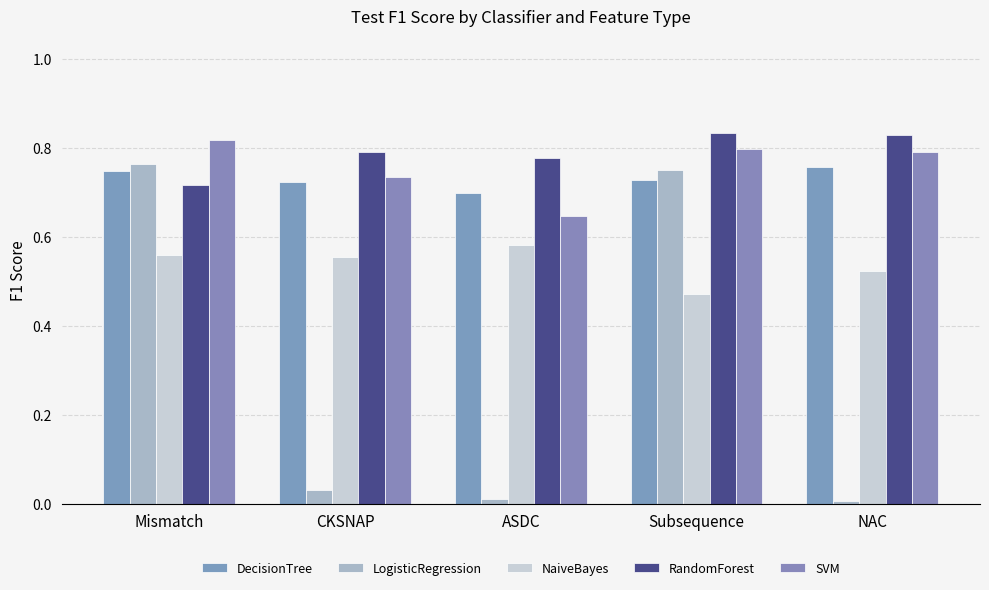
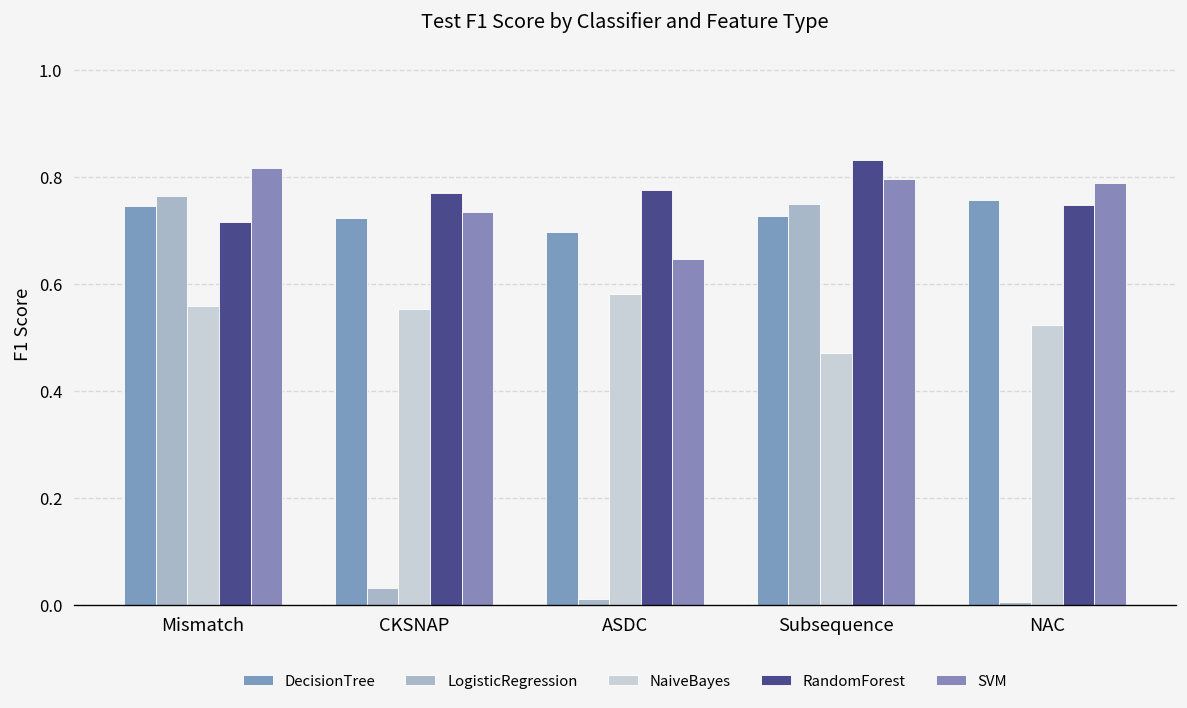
  {
    "RandomForest": {
      "Mismatch": 0.72,
-     "CKSNAP": 0.79,
+     "CKSNAP": 0.77,
      "ASDC": 0.78,
      "Subsequence": 0.83,
-     "NAC": 0.83
+     "NAC": 0.75
    }
  }
